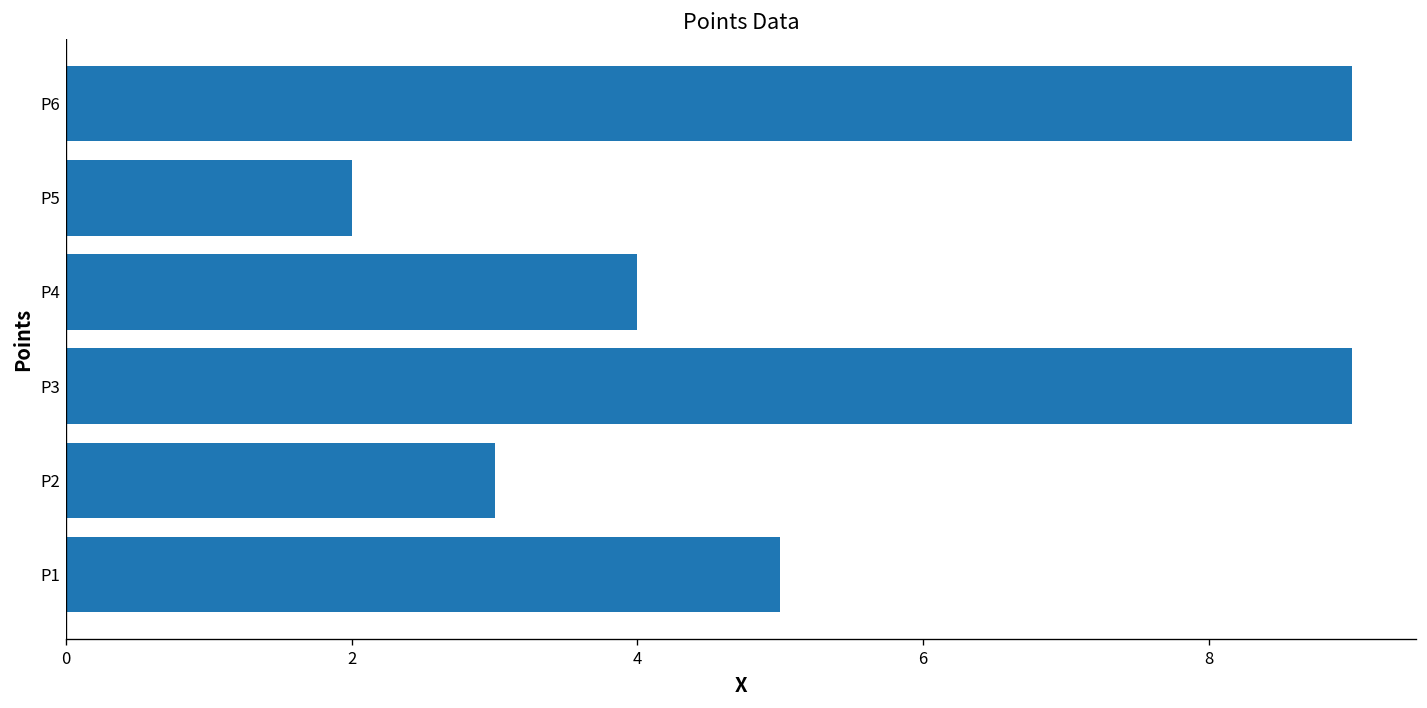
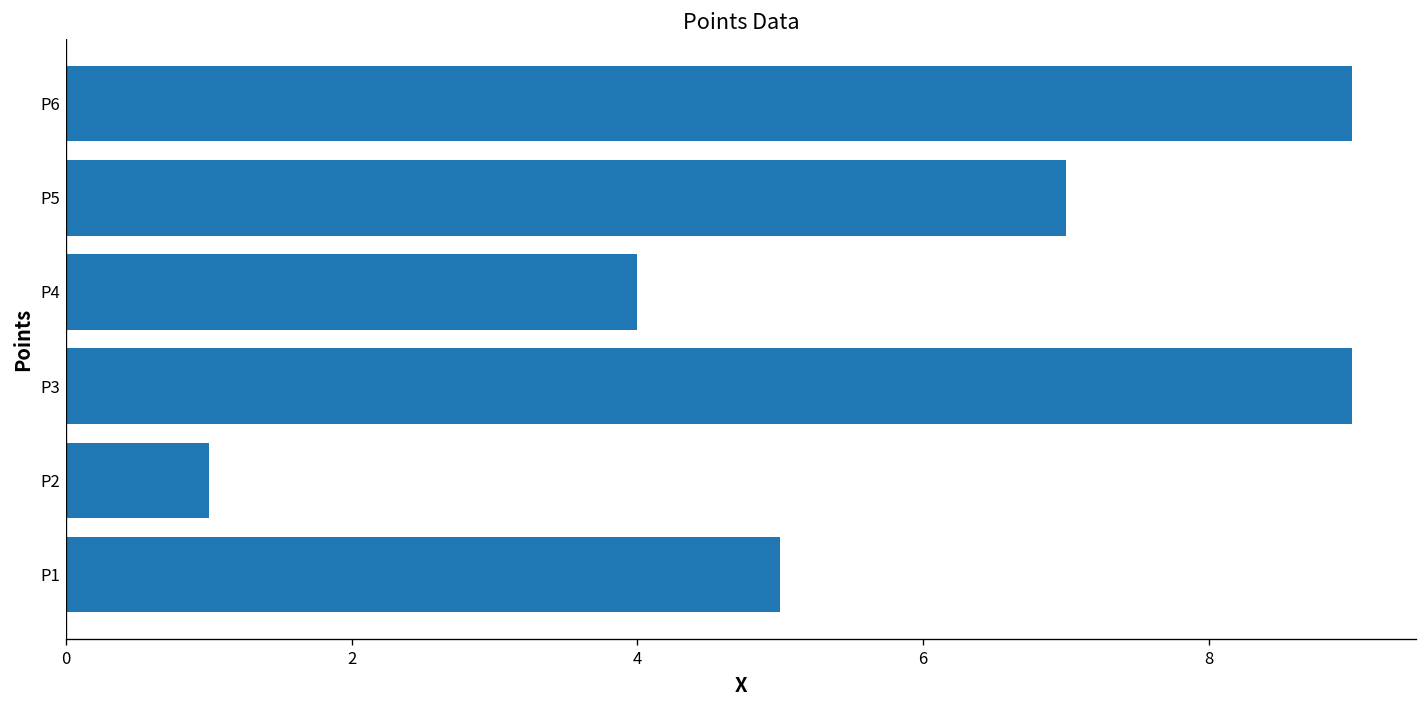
  {
    "P6": 9,
-   "P5": 2,
+   "P5": 7,
    "P4": 4,
    "P3": 9,
-   "P2": 3,
+   "P2": 1,
    "P1": 5
  }
